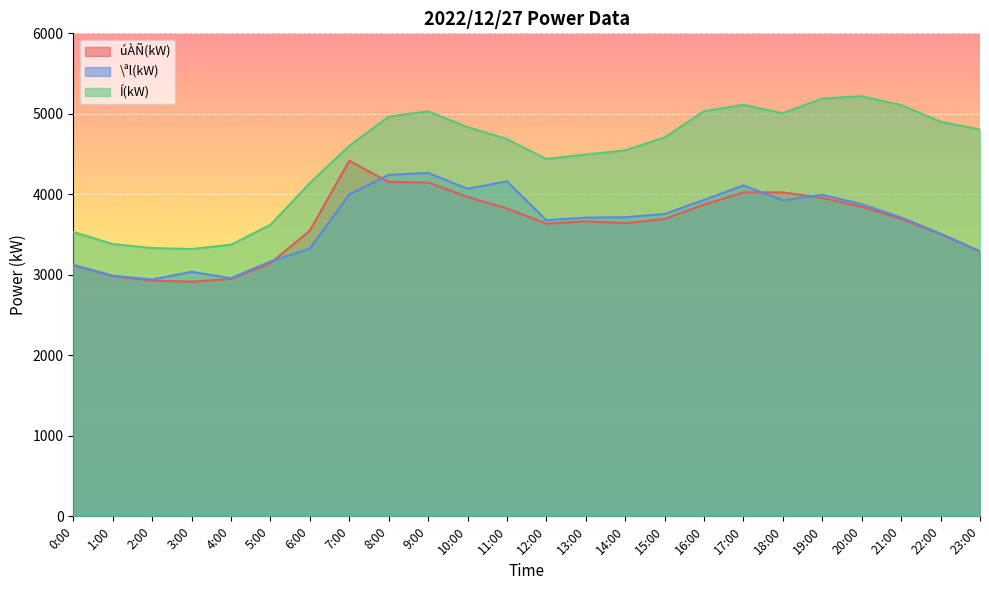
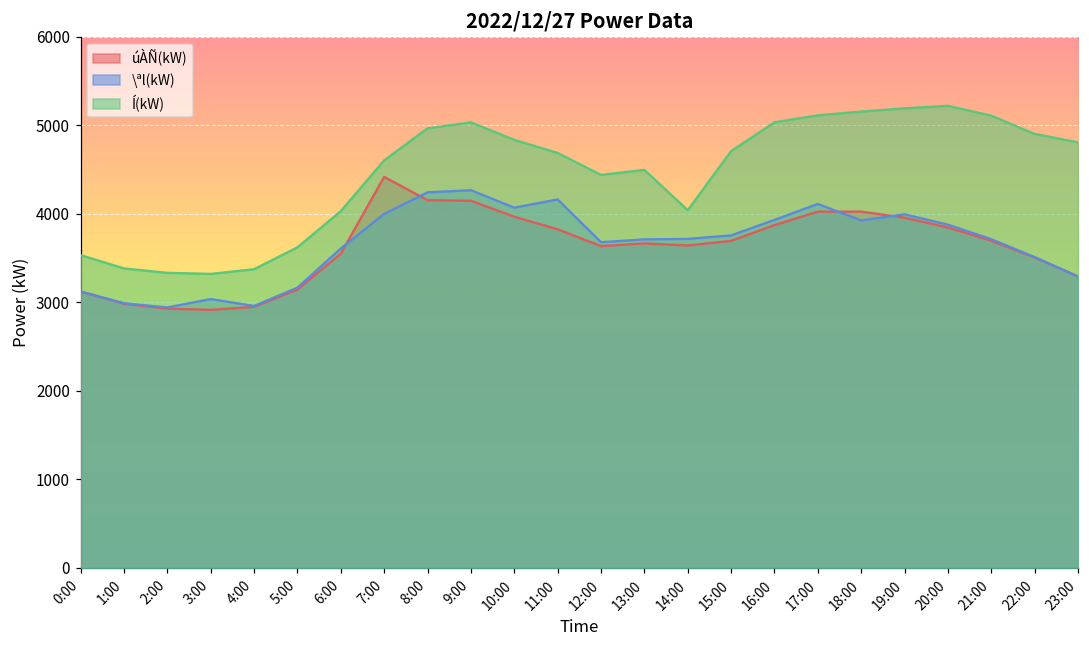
  {
    "úÀÑ(kW)": {
      "3:00": 2900,
      "6:00": 3500,
      "7:00": 4400,
      "8:00": 4200,
      "9:00": 4100,
      "10:00": 4000,
      "11:00": 3800,
      "12:00": 3600,
      "13:00": 3700,
      "14:00": 3600,
      "15:00": 3700,
      "16:00": 3900,
      "17:00": 4000,
      "18:00": 4000,
      "19:00": 4000,
      "20:00": 3800
    },
    "\\ªl(kW)": {
      "3:00": 3000,
-     "6:00": 3300,
+     "6:00": 3600,
      "7:00": 4000,
      "8:00": 4200,
      "9:00": 4300,
      "10:00": 4100,
      "11:00": 4200,
      "12:00": 3700,
      "13:00": 3700,
      "14:00": 3700,
      "15:00": 3800,
      "16:00": 3900,
      "17:00": 4100,
      "18:00": 3900,
      "19:00": 4000,
      "20:00": 3900
    },
    "Í(kW)": {
      "0:00": 3500,
      "1:00": 3400,
      "2:00": 3300,
      "3:00": 3300,
      "4:00": 3400,
      "5:00": 3600,
-     "6:00": 4100,
+     "6:00": 4000,
      "7:00": 4600,
      "8:00": 5000,
      "9:00": 5000,
      "10:00": 4800,
      "11:00": 4700,
      "12:00": 4400,
      "13:00": 4500,
-     "14:00": 4500,
+     "14:00": 4000,
      "15:00": 4700,
      "16:00": 5000,
      "17:00": 5100,
-     "18:00": 5000,
+     "18:00": 5200,
      "19:00": 5200,
      "20:00": 5200,
      "21:00": 5100,
      "22:00": 4900,
      "23:00": 4800
    }
  }
